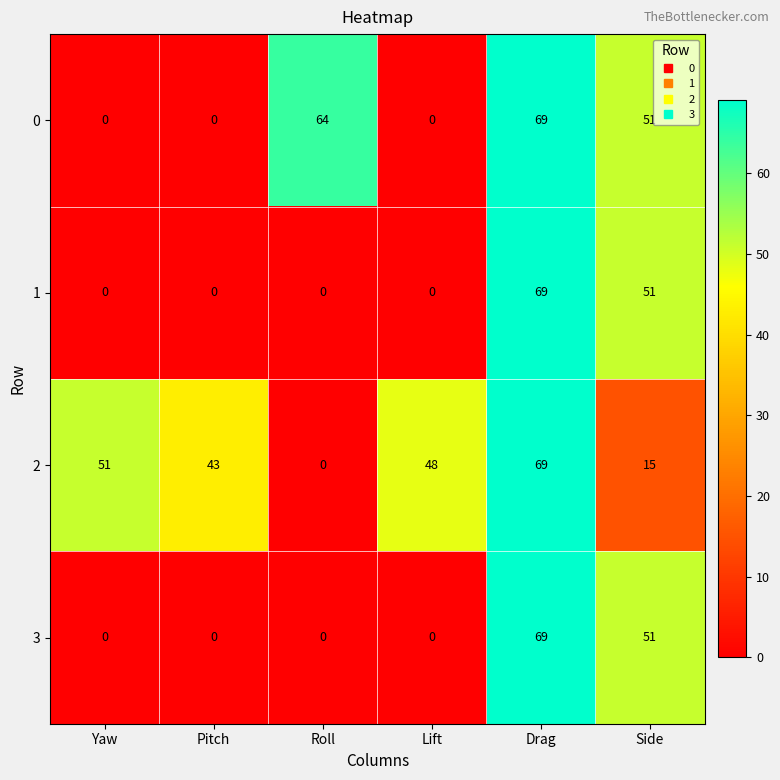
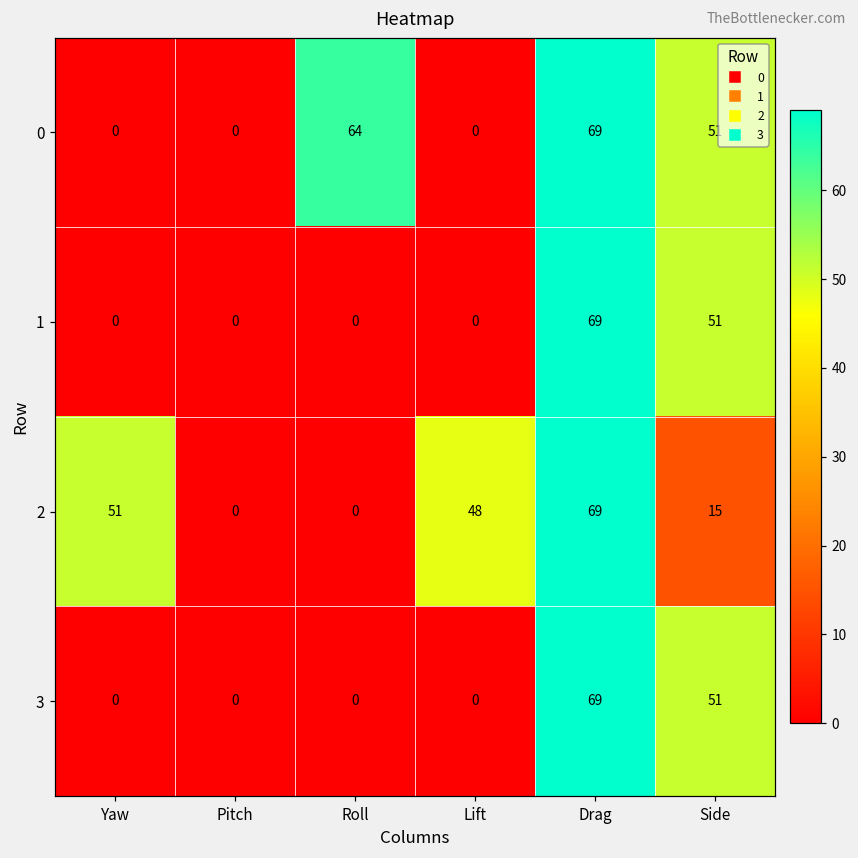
  {
    "0": {
      "Yaw": 0,
      "Pitch": 0,
      "Roll": 64,
      "Lift": 0,
      "Drag": 69
    },
    "1": {
      "Yaw": 0,
      "Pitch": 0,
      "Roll": 0,
      "Lift": 0,
      "Drag": 69,
      "Side": 51
    },
    "2": {
      "Yaw": 51,
-     "Pitch": 43,
+     "Pitch": 0,
      "Roll": 0,
      "Lift": 48,
      "Drag": 69,
      "Side": 15
    },
    "3": {
      "Yaw": 0,
      "Pitch": 0,
      "Roll": 0,
      "Lift": 0,
      "Drag": 69,
      "Side": 51
    }
  }
